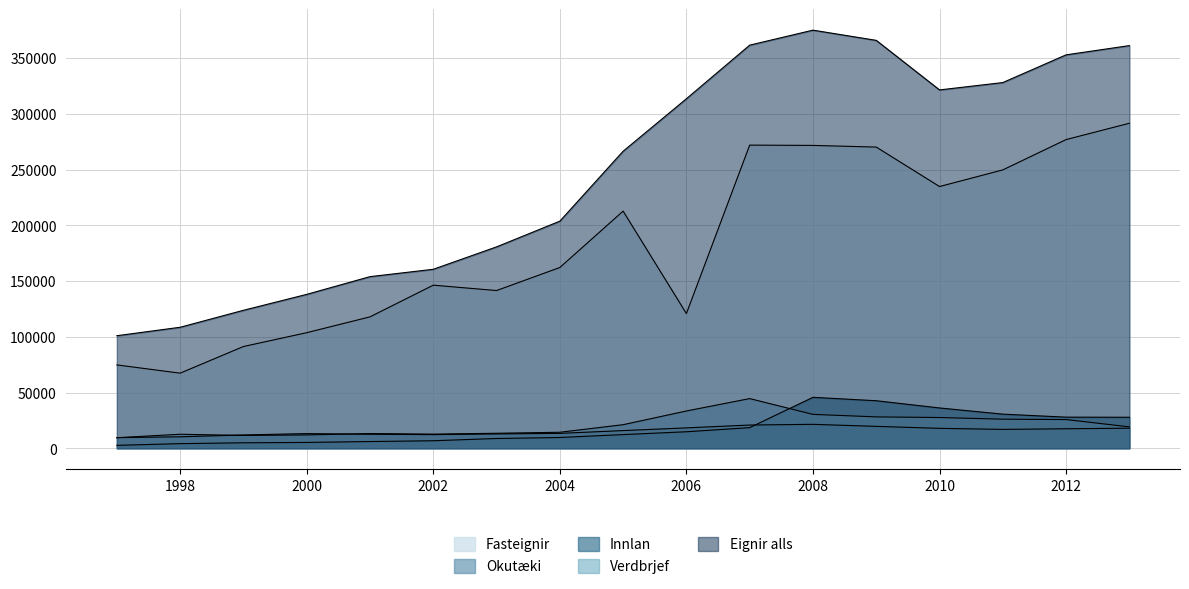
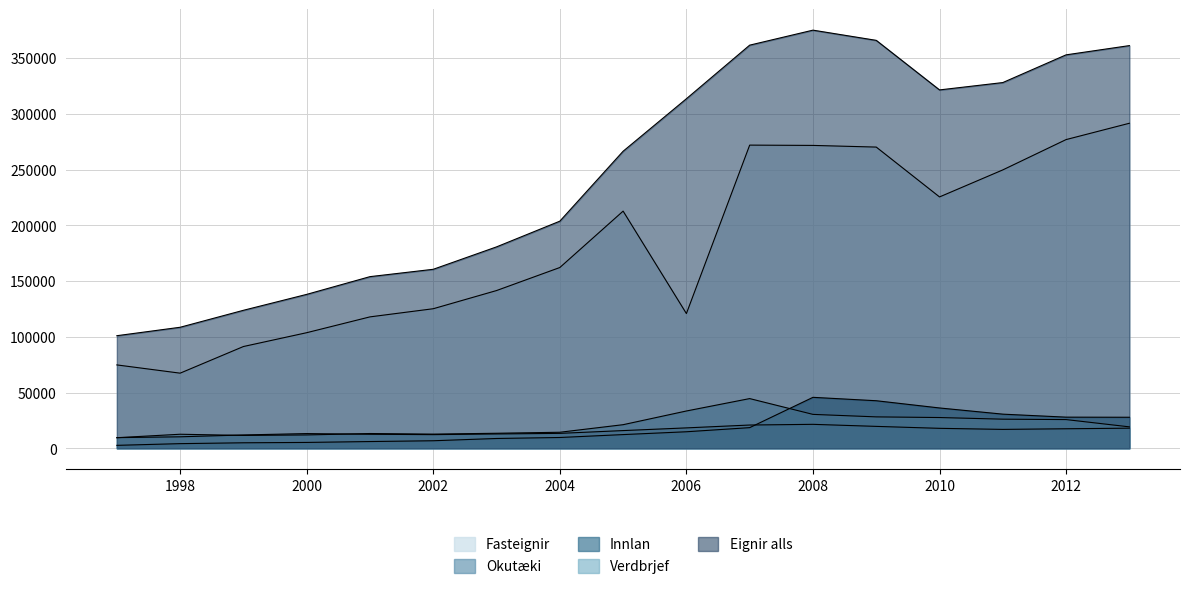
  {
    "Fasteignir": {
      "1998": 67000,
      "2000": 104000,
-     "2002": 146000,
+     "2002": 125000,
      "2004": 162000,
      "2006": 121000,
      "2008": 272000,
-     "2010": 235000,
+     "2010": 225000,
      "2012": 277000
    }
  }
